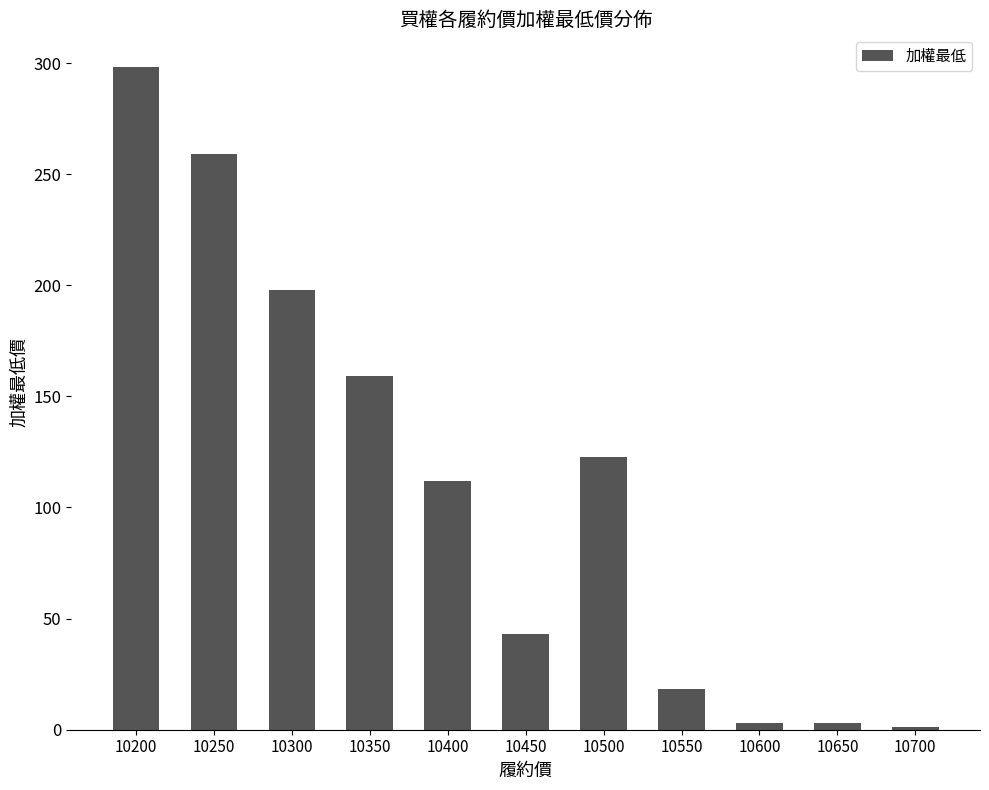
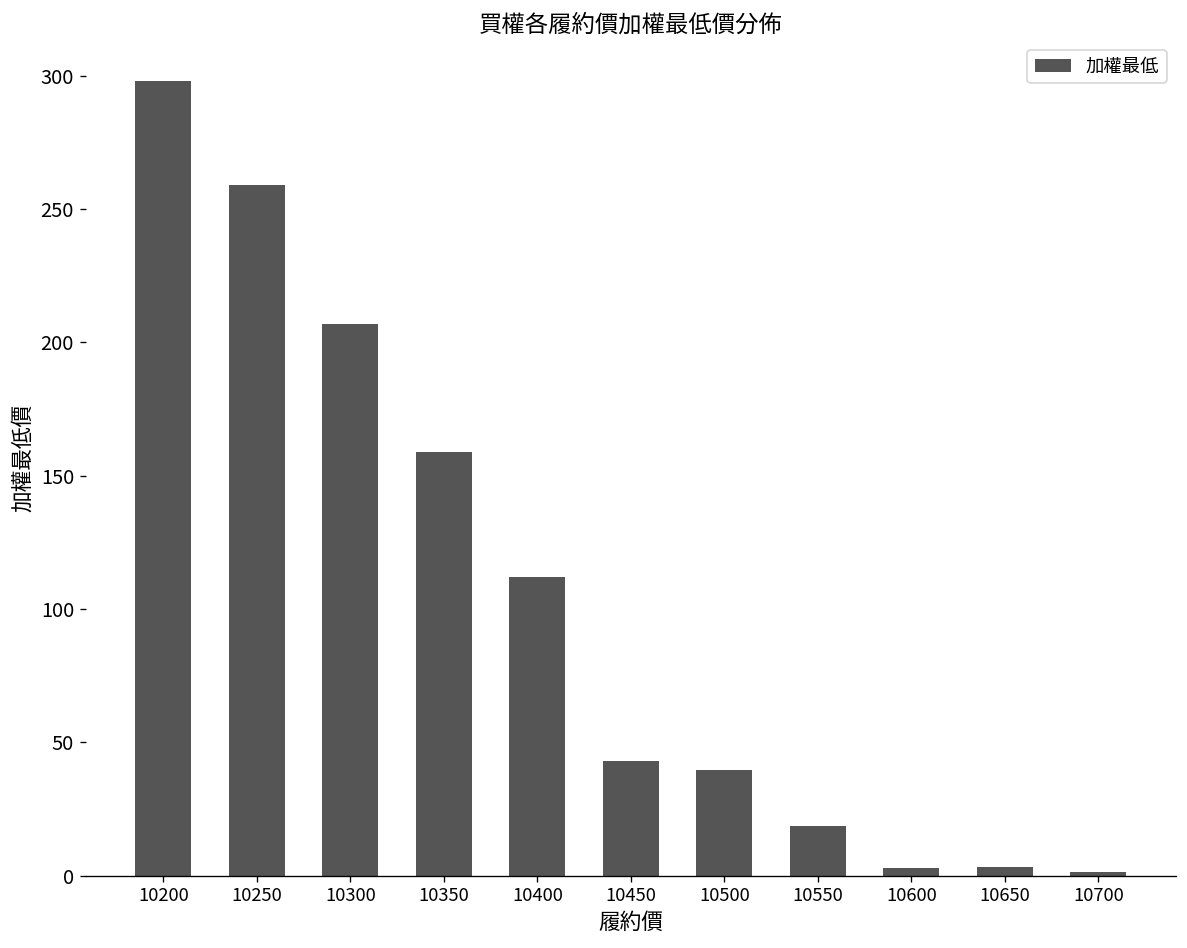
  {
    "10200": 298,
    "10250": 259,
-   "10300": 198,
+   "10300": 207,
    "10350": 159,
    "10400": 112,
    "10450": 43,
-   "10500": 123,
+   "10500": 40,
    "10550": 19,
    "10600": 3,
    "10650": 3,
    "10700": 1
  }
